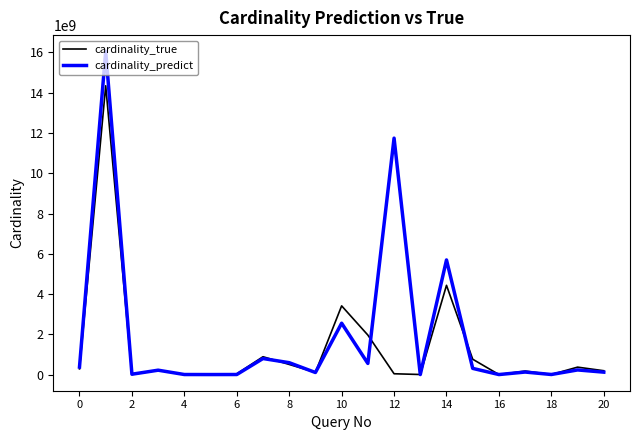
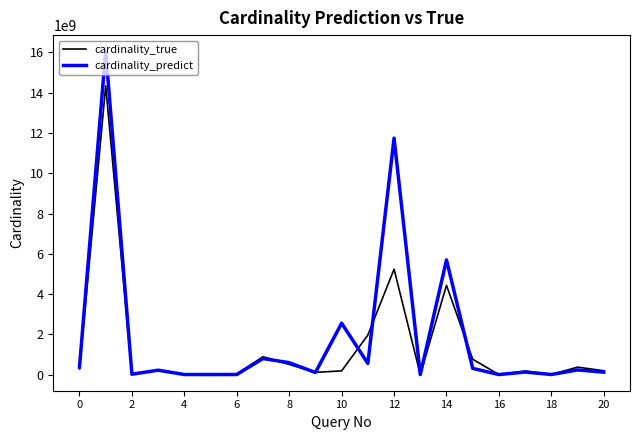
  {
    "cardinality_true": {
-     "10": 3400000000,
-     "12": 0,
+     "10": 200000000,
+     "12": 5200000000,
      "14": 4400000000
    },
    "cardinality_predict": {
      "10": 2600000000,
      "12": 11700000000,
      "14": 5700000000
    }
  }
